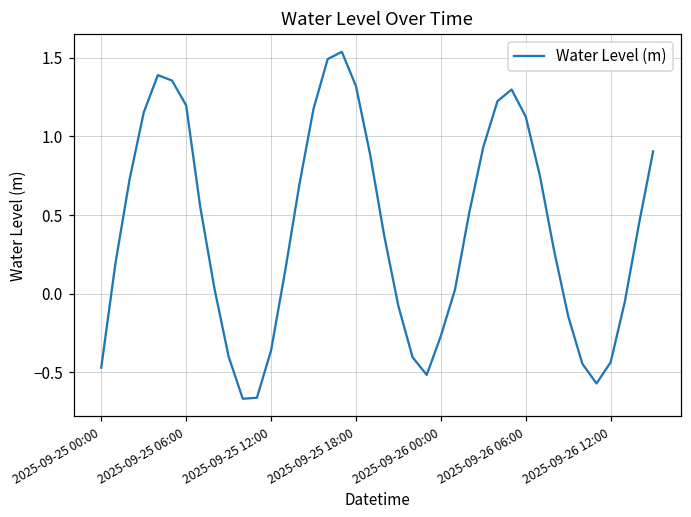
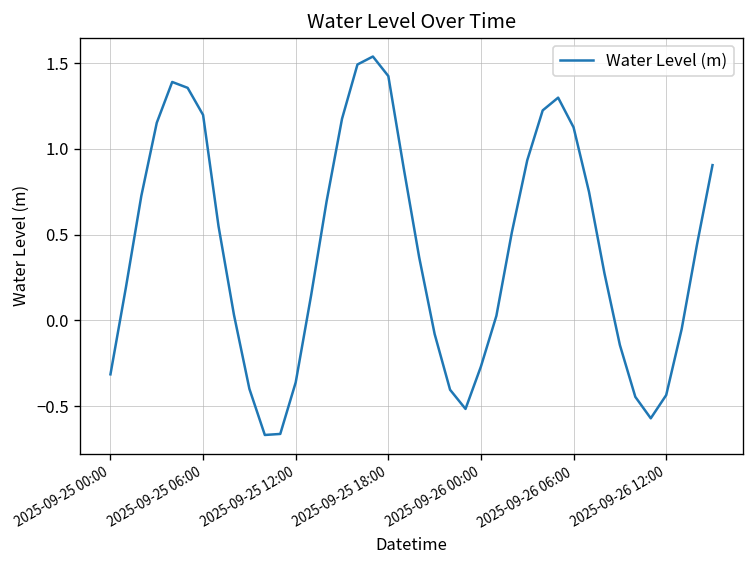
  {
-   "2025-09-25 00:00": -0.47,
+   "2025-09-25 00:00": -0.31,
    "2025-09-25 06:00": 1.20,
    "2025-09-25 12:00": -0.36,
-   "2025-09-25 18:00": 1.32,
+   "2025-09-25 18:00": 1.42,
    "2025-09-26 00:00": -0.27,
    "2025-09-26 06:00": 1.13,
    "2025-09-26 12:00": -0.44
  }
